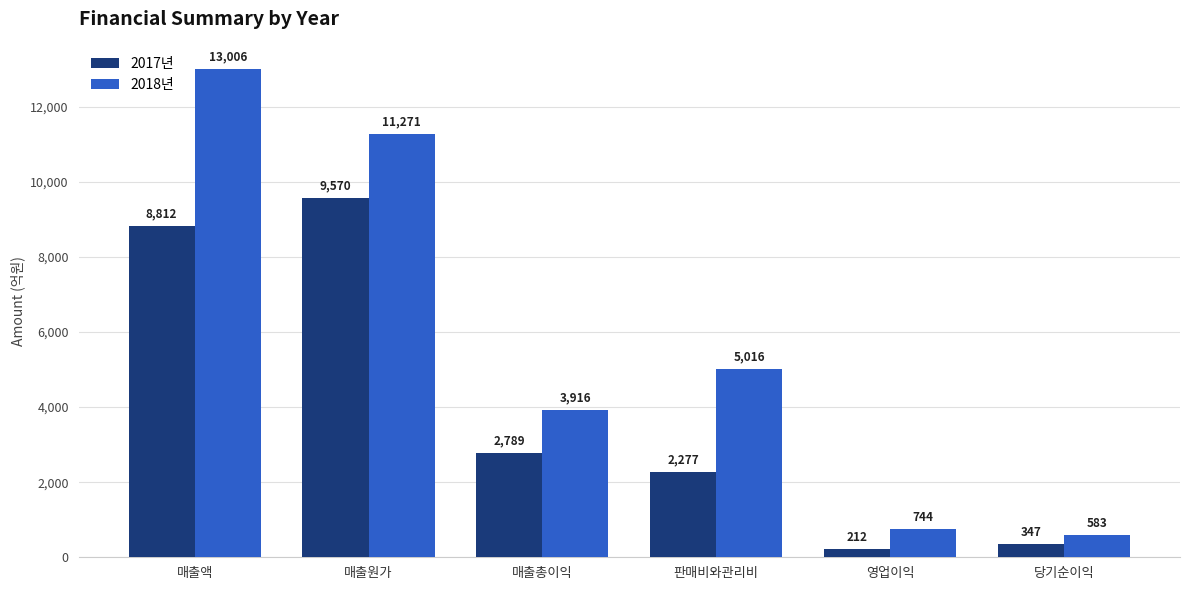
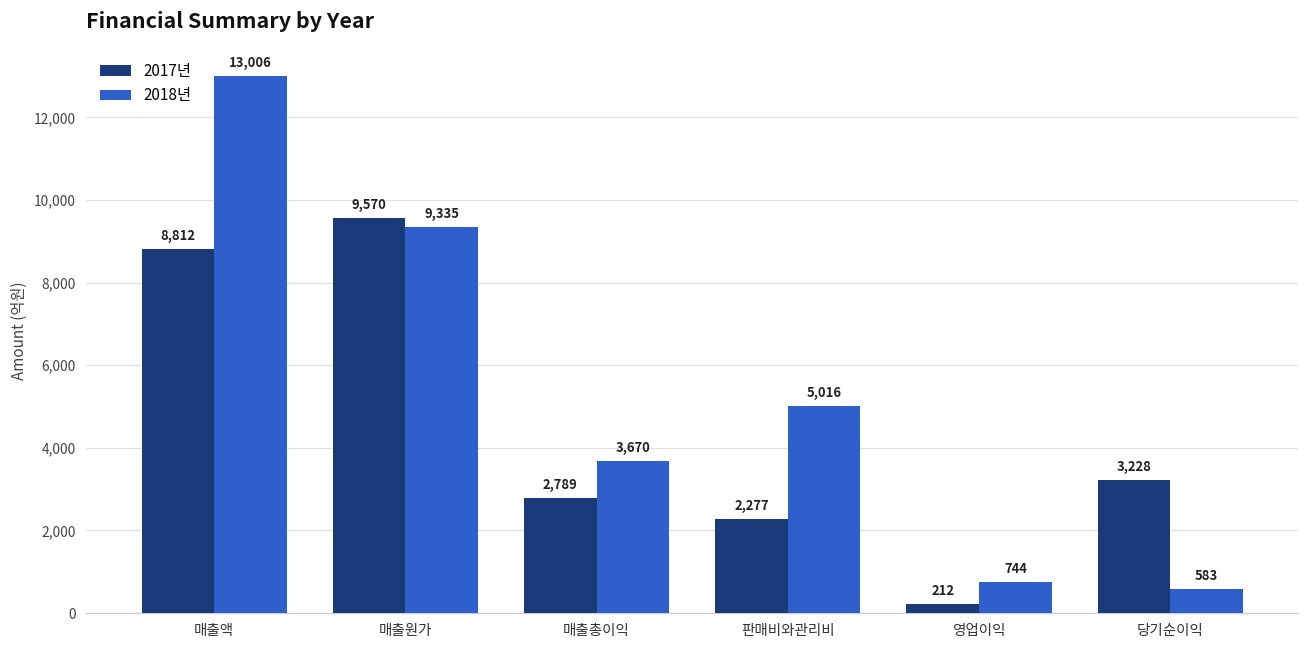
  {
    "2017년": {
      "매출액": "8,812",
      "매출원가": "9,570",
      "매출총이익": "2,789",
      "판매비와관리비": "2,277",
      "영업이익": "212",
-     "당기순이익": "347"
+     "당기순이익": "3,228"
    },
    "2018년": {
      "매출액": "13,006",
-     "매출원가": "11,271",
-     "매출총이익": "3,916",
+     "매출원가": "9,335",
+     "매출총이익": "3,670",
      "판매비와관리비": "5,016",
      "영업이익": "744",
      "당기순이익": "583"
    }
  }
